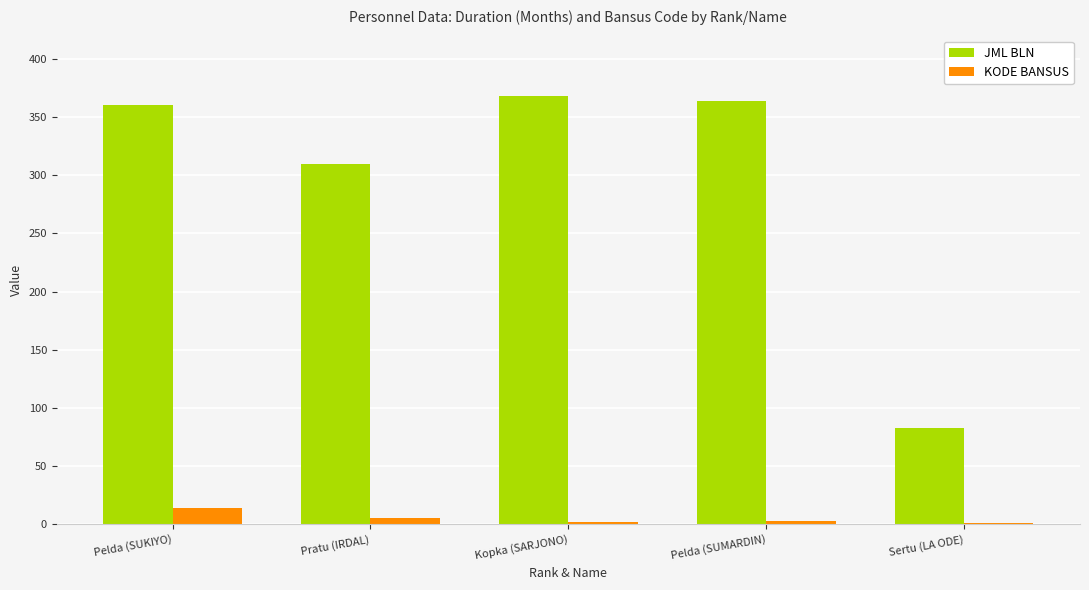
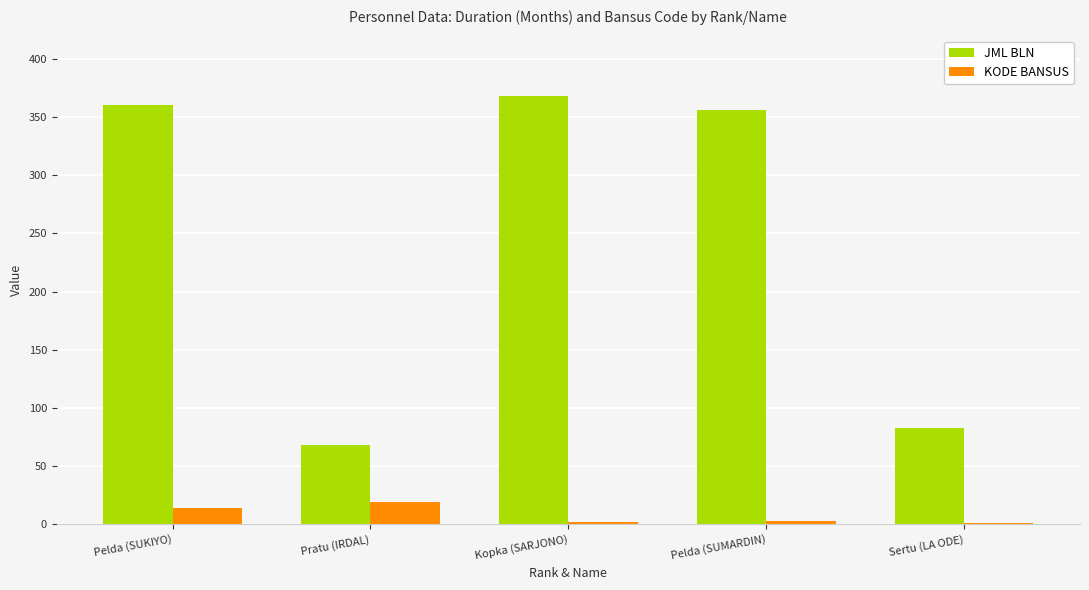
  {
    "JML BLN": {
      "Pelda (SUKIYO)": 360,
-     "Pratu (IRDAL)": 310,
+     "Pratu (IRDAL)": 68,
      "Kopka (SARJONO)": 368,
-     "Pelda (SUMARDIN)": 364,
+     "Pelda (SUMARDIN)": 356,
      "Sertu (LA ODE)": 83
    },
    "KODE BANSUS": {
      "Pelda (SUKIYO)": 14,
-     "Pratu (IRDAL)": 5,
+     "Pratu (IRDAL)": 19,
      "Pelda (SUMARDIN)": 3
    }
  }
